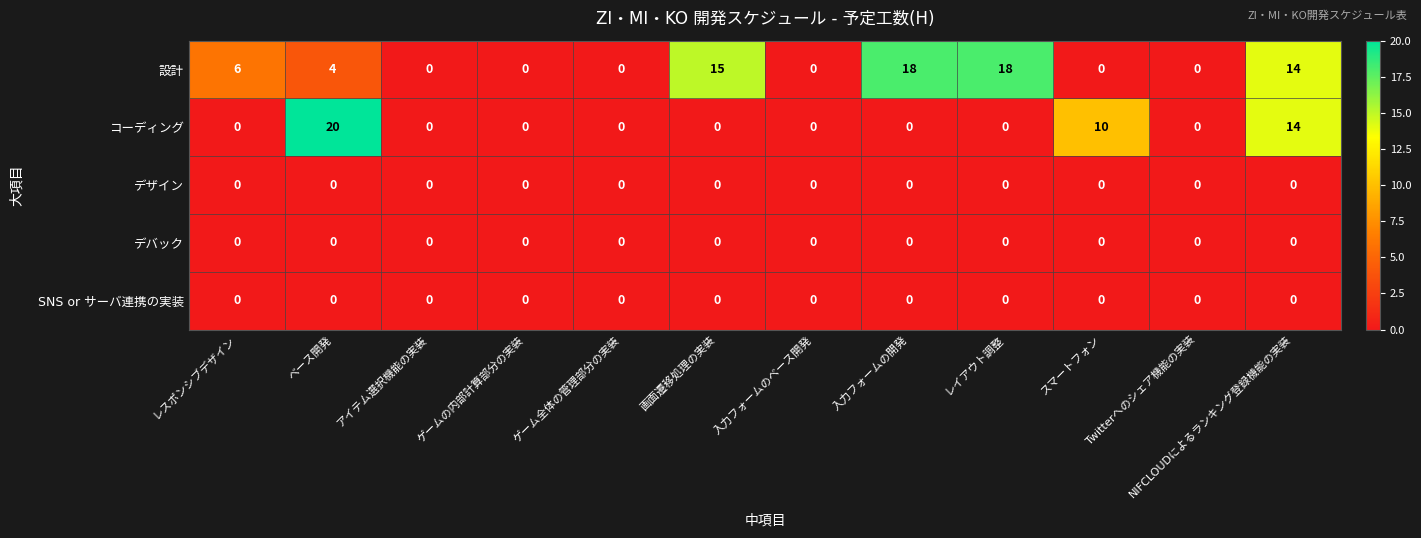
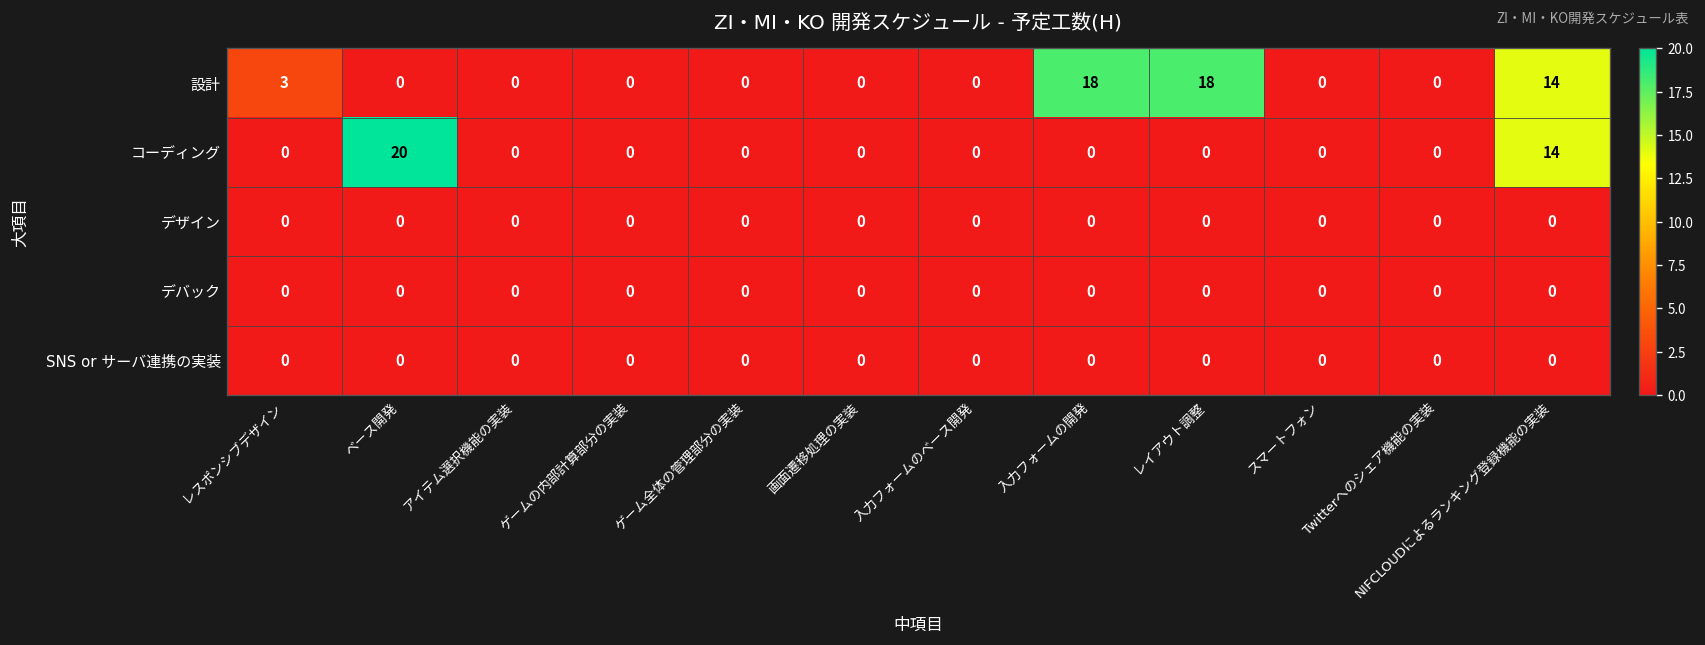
  {
    "設計": {
-     "レスポンシブデザイン": 6,
-     "ベース開発": 4,
+     "レスポンシブデザイン": 3,
+     "ベース開発": 0,
      "アイテム選択機能の実装": 0,
      "ゲームの内部計算部分の実装": 0,
      "ゲーム全体の管理部分の実装": 0,
-     "画面遷移処理の実装": 15,
+     "画面遷移処理の実装": 0,
      "入力フォームのベース開発": 0,
      "入力フォームの開発": 18,
      "レイアウト調整": 18,
      "スマートフォン": 0,
      "Twitterへのシェア機能の実装": 0,
      "NIFCLOUDによるランキング登録機能の実装": 14
    },
    "コーディング": {
      "レスポンシブデザイン": 0,
      "ベース開発": 20,
      "アイテム選択機能の実装": 0,
      "ゲームの内部計算部分の実装": 0,
      "ゲーム全体の管理部分の実装": 0,
      "画面遷移処理の実装": 0,
      "入力フォームのベース開発": 0,
      "入力フォームの開発": 0,
      "レイアウト調整": 0,
-     "スマートフォン": 10,
+     "スマートフォン": 0,
      "Twitterへのシェア機能の実装": 0,
      "NIFCLOUDによるランキング登録機能の実装": 14
    },
    "デザイン": {
      "レスポンシブデザイン": 0,
      "ベース開発": 0,
      "アイテム選択機能の実装": 0,
      "ゲームの内部計算部分の実装": 0,
      "ゲーム全体の管理部分の実装": 0,
      "画面遷移処理の実装": 0,
      "入力フォームのベース開発": 0,
      "入力フォームの開発": 0,
      "レイアウト調整": 0,
      "スマートフォン": 0,
      "Twitterへのシェア機能の実装": 0,
      "NIFCLOUDによるランキング登録機能の実装": 0
    },
    "デバック": {
      "レスポンシブデザイン": 0,
      "ベース開発": 0,
      "アイテム選択機能の実装": 0,
      "ゲームの内部計算部分の実装": 0,
      "ゲーム全体の管理部分の実装": 0,
      "画面遷移処理の実装": 0,
      "入力フォームのベース開発": 0,
      "入力フォームの開発": 0,
      "レイアウト調整": 0,
      "スマートフォン": 0,
      "Twitterへのシェア機能の実装": 0,
      "NIFCLOUDによるランキング登録機能の実装": 0
    },
    "SNS or サーバ連携の実装": {
      "レスポンシブデザイン": 0,
      "ベース開発": 0,
      "アイテム選択機能の実装": 0,
      "ゲームの内部計算部分の実装": 0,
      "ゲーム全体の管理部分の実装": 0,
      "画面遷移処理の実装": 0,
      "入力フォームのベース開発": 0,
      "入力フォームの開発": 0,
      "レイアウト調整": 0,
      "スマートフォン": 0,
      "Twitterへのシェア機能の実装": 0,
      "NIFCLOUDによるランキング登録機能の実装": 0
    }
  }
